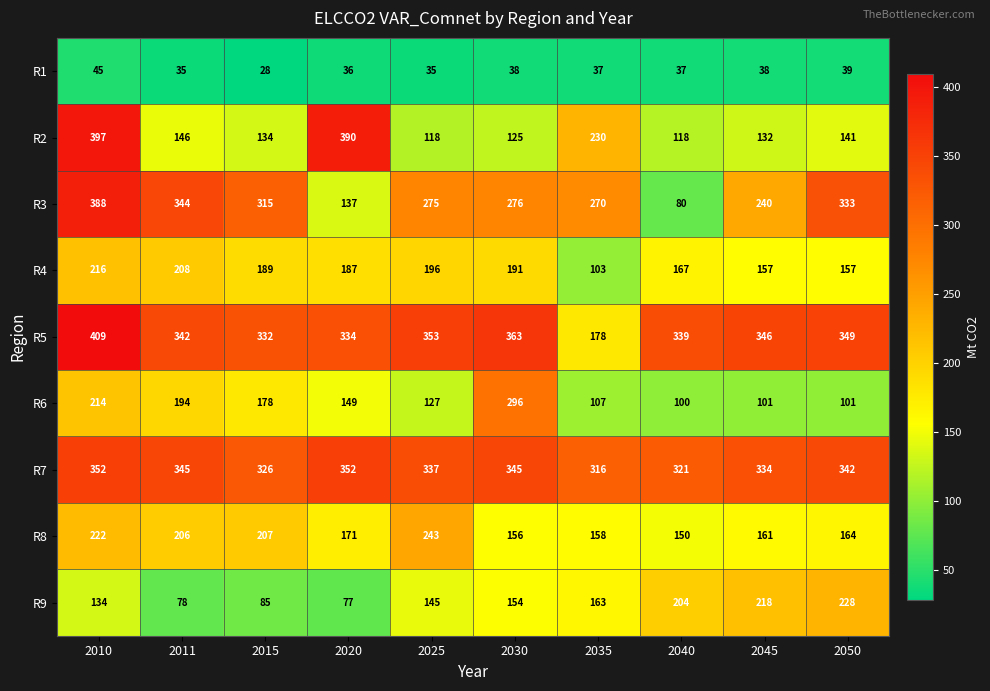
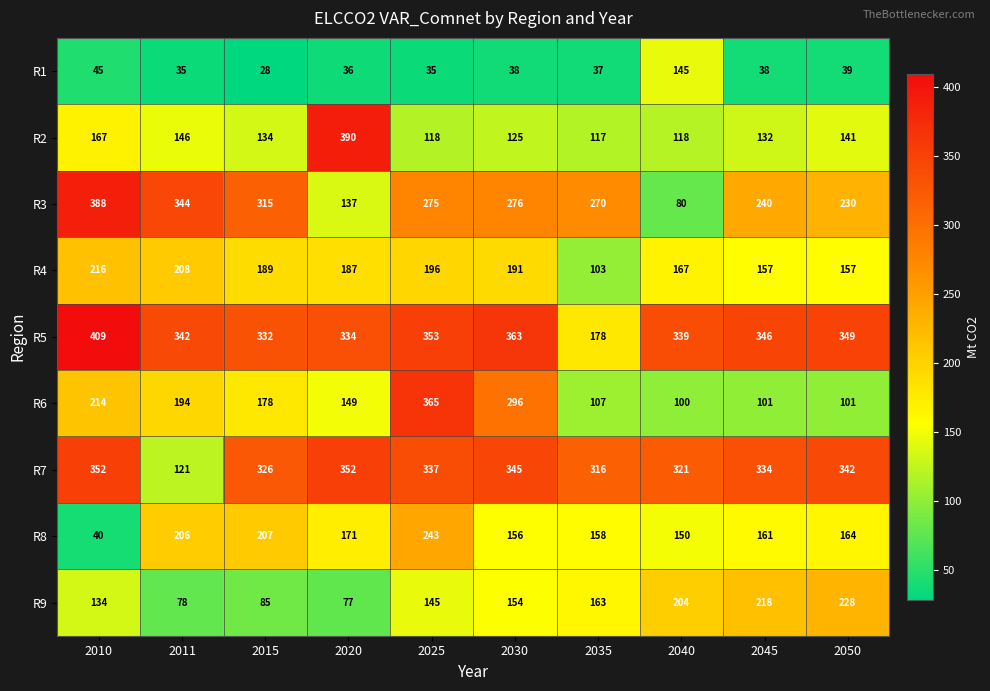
  {
    "R1": {
      "2010": 45,
      "2011": 35,
      "2015": 28,
      "2020": 36,
      "2025": 35,
      "2030": 38,
      "2035": 37,
-     "2040": 37,
+     "2040": 145,
      "2045": 38,
      "2050": 39
    },
    "R2": {
-     "2010": 397,
+     "2010": 167,
      "2011": 146,
      "2015": 134,
      "2020": 390,
      "2025": 118,
      "2030": 125,
-     "2035": 230,
+     "2035": 117,
      "2040": 118,
      "2045": 132,
      "2050": 141
    },
    "R3": {
      "2010": 388,
      "2011": 344,
      "2015": 315,
      "2020": 137,
      "2025": 275,
      "2030": 276,
      "2035": 270,
      "2040": 80,
      "2045": 240,
-     "2050": 333
+     "2050": 230
    },
    "R4": {
      "2010": 216,
      "2011": 208,
      "2015": 189,
      "2020": 187,
      "2025": 196,
      "2030": 191,
      "2035": 103,
      "2040": 167,
      "2045": 157,
      "2050": 157
    },
    "R5": {
      "2010": 409,
      "2011": 342,
      "2015": 332,
      "2020": 334,
      "2025": 353,
      "2030": 363,
      "2035": 178,
      "2040": 339,
      "2045": 346,
      "2050": 349
    },
    "R6": {
      "2010": 214,
      "2011": 194,
      "2015": 178,
      "2020": 149,
-     "2025": 127,
+     "2025": 365,
      "2030": 296,
      "2035": 107,
      "2040": 100,
      "2045": 101,
      "2050": 101
    },
    "R7": {
      "2010": 352,
-     "2011": 345,
+     "2011": 121,
      "2015": 326,
      "2020": 352,
      "2025": 337,
      "2030": 345,
      "2035": 316,
      "2040": 321,
      "2045": 334,
      "2050": 342
    },
    "R8": {
-     "2010": 222,
+     "2010": 40,
      "2011": 206,
      "2015": 207,
      "2020": 171,
      "2025": 243,
      "2030": 156,
      "2035": 158,
      "2040": 150,
      "2045": 161,
      "2050": 164
    },
    "R9": {
      "2010": 134,
      "2011": 78,
      "2015": 85,
      "2020": 77,
      "2025": 145,
      "2030": 154,
      "2035": 163,
      "2040": 204,
      "2045": 218,
      "2050": 228
    }
  }
